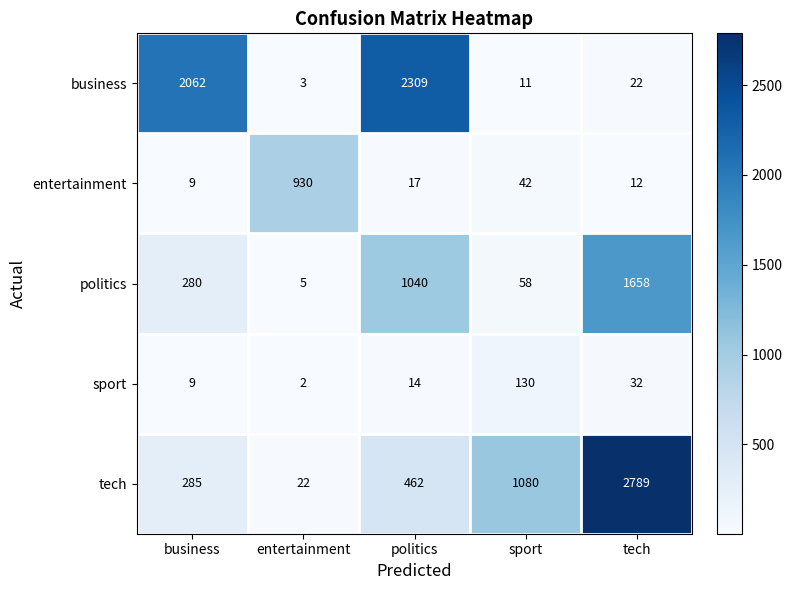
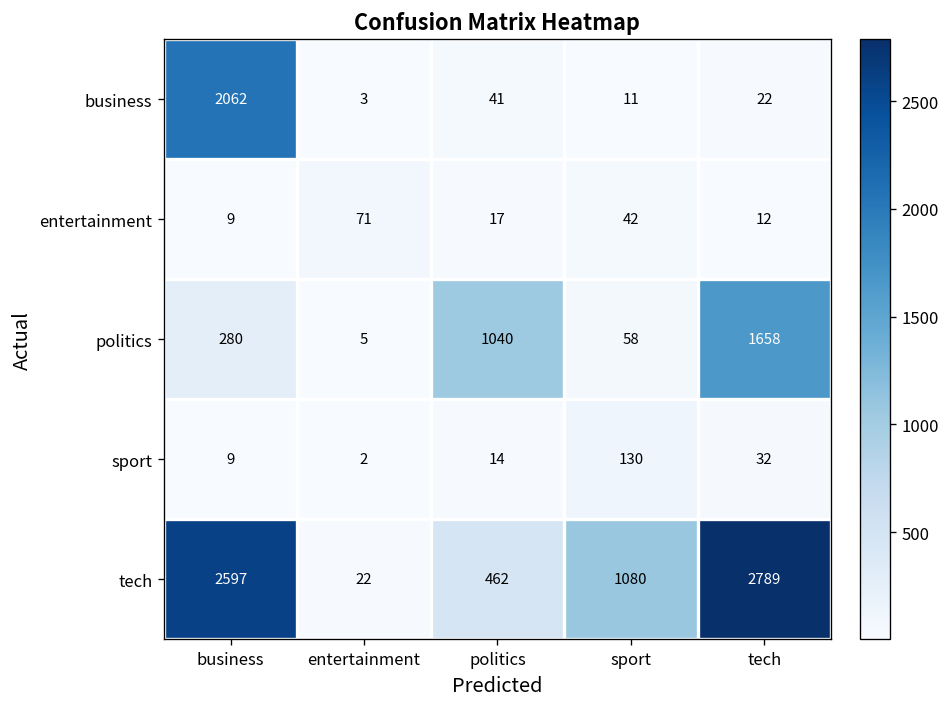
  {
    "business": {
      "business": 2062,
      "entertainment": 3,
-     "politics": 2309,
+     "politics": 41,
      "sport": 11,
      "tech": 22
    },
    "entertainment": {
      "business": 9,
-     "entertainment": 930,
+     "entertainment": 71,
      "politics": 17,
      "sport": 42,
      "tech": 12
    },
    "politics": {
      "business": 280,
      "entertainment": 5,
      "politics": 1040,
      "sport": 58,
      "tech": 1658
    },
    "sport": {
      "business": 9,
      "entertainment": 2,
      "politics": 14,
      "sport": 130,
      "tech": 32
    },
    "tech": {
-     "business": 285,
+     "business": 2597,
      "entertainment": 22,
      "politics": 462,
      "sport": 1080,
      "tech": 2789
    }
  }
